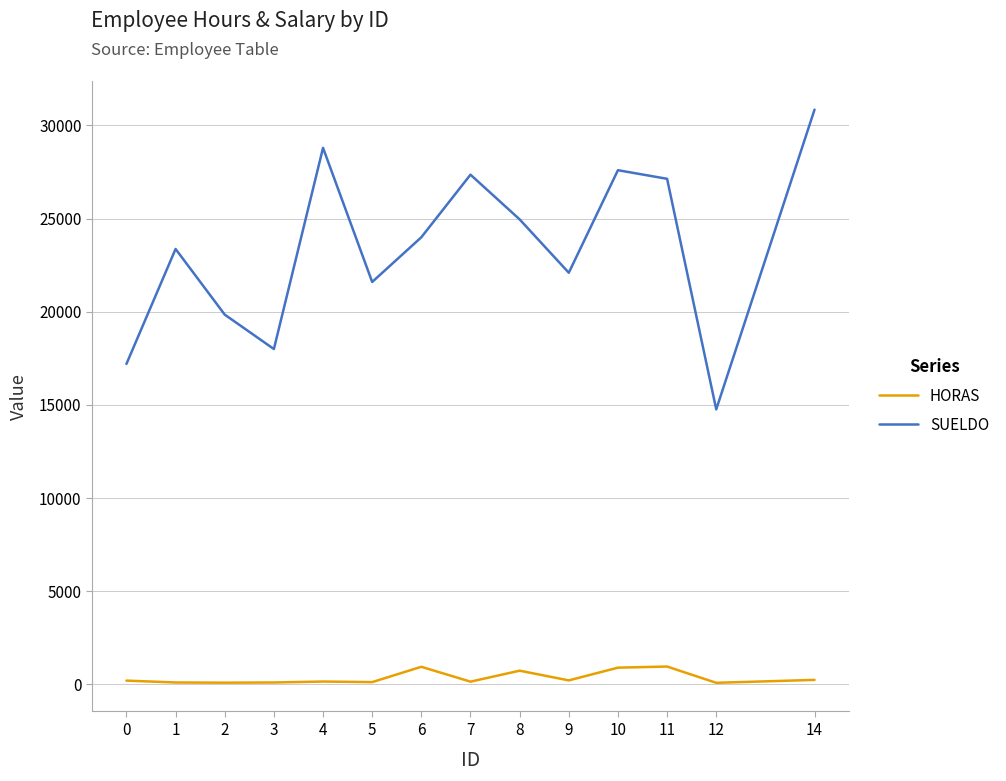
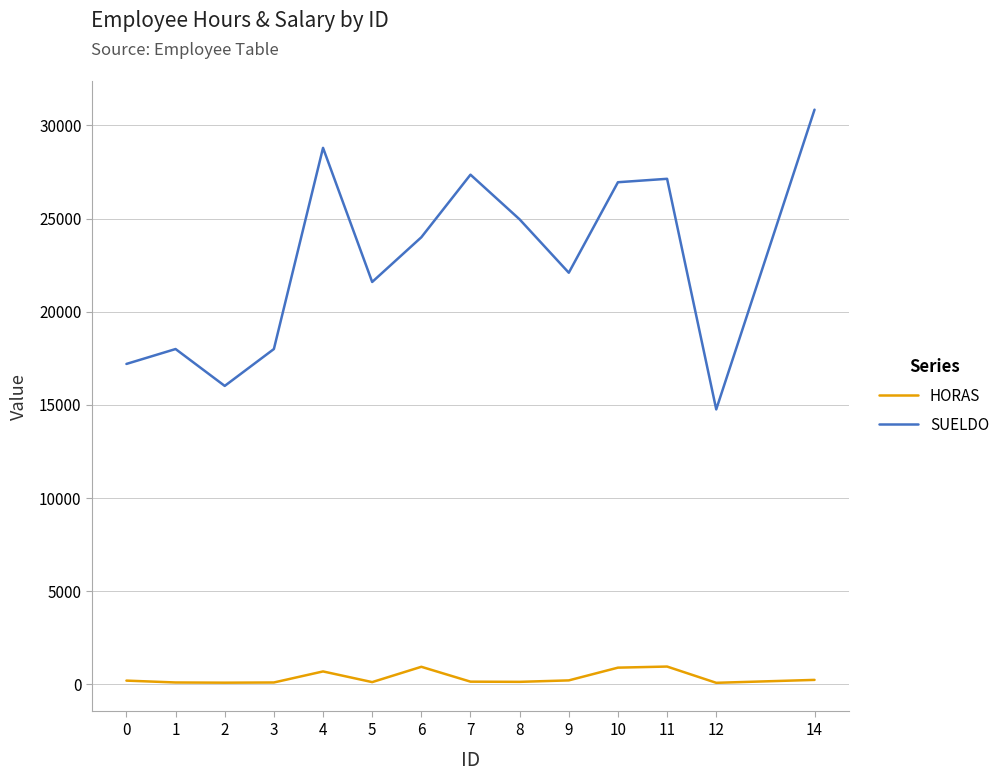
  {
    "HORAS": {
      "0": 200,
      "1": 100,
      "2": 100,
      "3": 100,
-     "4": 200,
+     "4": 700,
      "5": 100,
      "6": 900,
      "7": 100,
-     "8": 700,
+     "8": 100,
      "9": 200,
      "10": 900,
      "11": 1000,
      "12": 100,
      "14": 200
    },
    "SUELDO": {
      "0": 17200,
-     "1": 23400,
-     "2": 19800,
+     "1": 18000,
+     "2": 16000,
      "3": 18000,
      "4": 28800,
      "5": 21600,
      "6": 24000,
      "7": 27400,
      "8": 25000,
      "9": 22100,
-     "10": 27600,
+     "10": 27000,
      "11": 27100,
      "12": 14800,
      "14": 30900
    }
  }
